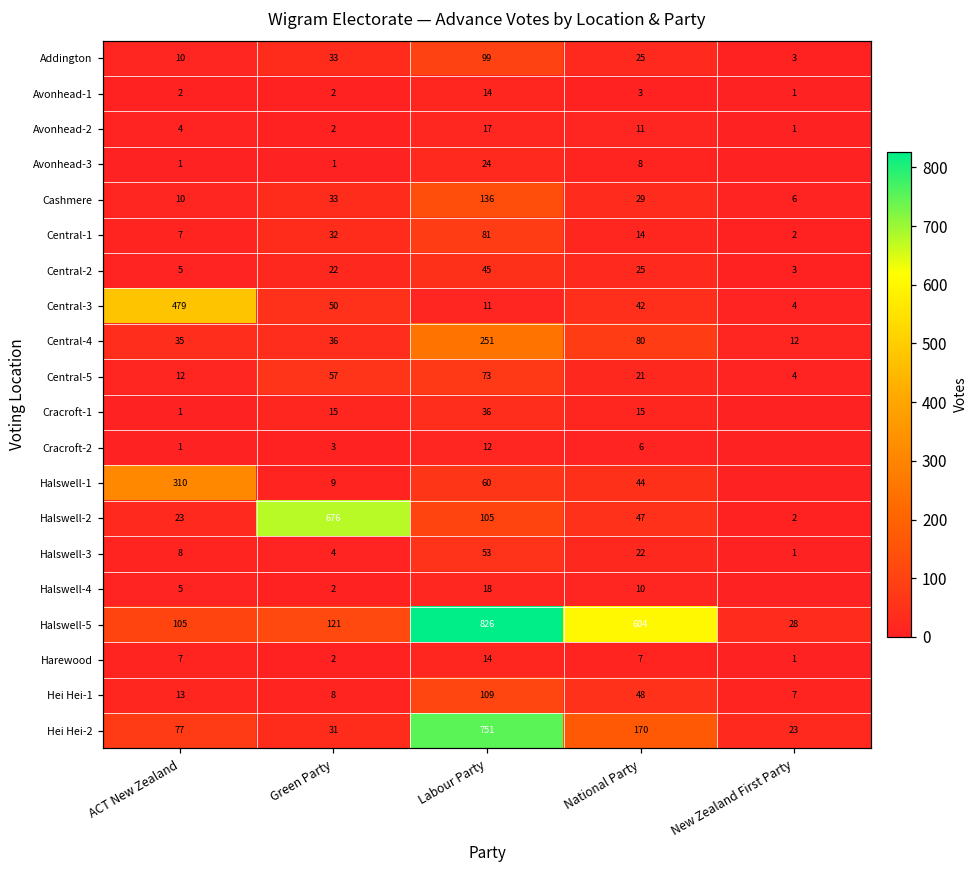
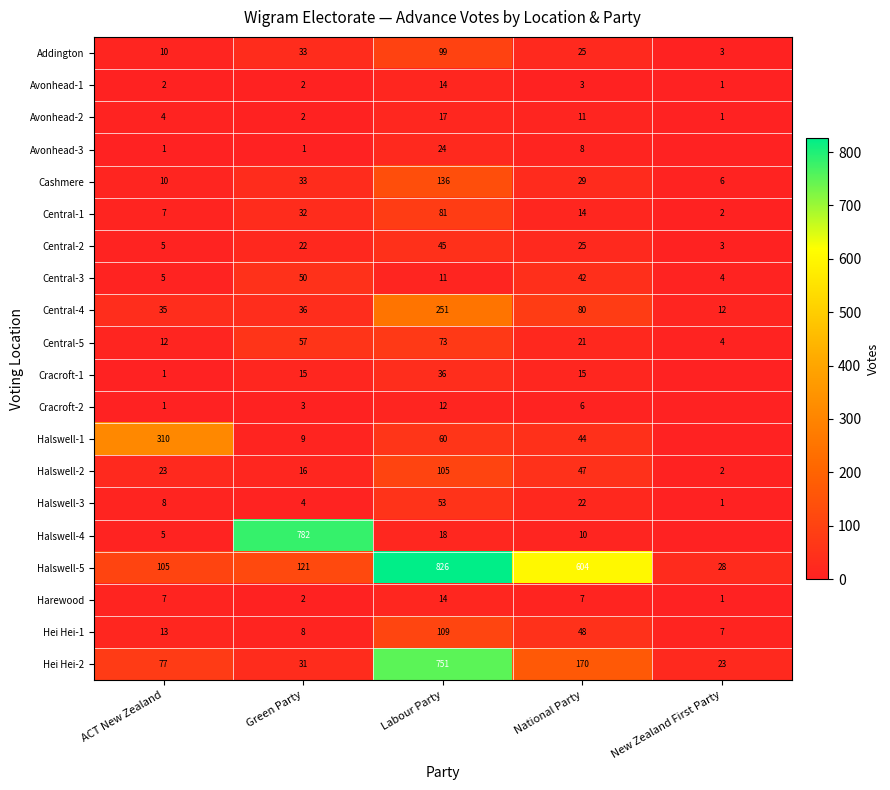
  {
    "Addington": {
      "ACT New Zealand": 10,
      "Green Party": 33,
      "Labour Party": 99,
      "National Party": 25,
      "New Zealand First Party": 3
    },
    "Avonhead-1": {
      "ACT New Zealand": 2,
      "Green Party": 2,
      "Labour Party": 14,
      "National Party": 3,
      "New Zealand First Party": 1
    },
    "Avonhead-2": {
      "ACT New Zealand": 4,
      "Green Party": 2,
      "Labour Party": 17,
      "National Party": 11,
      "New Zealand First Party": 1
    },
    "Avonhead-3": {
      "ACT New Zealand": 1,
      "Green Party": 1,
      "Labour Party": 24,
      "National Party": 8
    },
    "Cashmere": {
      "ACT New Zealand": 10,
      "Green Party": 33,
      "Labour Party": 136,
      "National Party": 29,
      "New Zealand First Party": 6
    },
    "Central-1": {
      "ACT New Zealand": 7,
      "Green Party": 32,
      "Labour Party": 81,
      "National Party": 14,
      "New Zealand First Party": 2
    },
    "Central-2": {
      "ACT New Zealand": 5,
      "Green Party": 22,
      "Labour Party": 45,
      "National Party": 25,
      "New Zealand First Party": 3
    },
    "Central-3": {
-     "ACT New Zealand": 479,
+     "ACT New Zealand": 5,
      "Green Party": 50,
      "Labour Party": 11,
      "National Party": 42,
      "New Zealand First Party": 4
    },
    "Central-4": {
      "ACT New Zealand": 35,
      "Green Party": 36,
      "Labour Party": 251,
      "National Party": 80,
      "New Zealand First Party": 12
    },
    "Central-5": {
      "ACT New Zealand": 12,
      "Green Party": 57,
      "Labour Party": 73,
      "National Party": 21,
      "New Zealand First Party": 4
    },
    "Cracroft-1": {
      "ACT New Zealand": 1,
      "Green Party": 15,
      "Labour Party": 36,
      "National Party": 15
    },
    "Cracroft-2": {
      "ACT New Zealand": 1,
      "Green Party": 3,
      "Labour Party": 12,
      "National Party": 6
    },
    "Halswell-1": {
      "ACT New Zealand": 310,
      "Green Party": 9,
      "Labour Party": 60,
      "National Party": 44
    },
    "Halswell-2": {
      "ACT New Zealand": 23,
-     "Green Party": 676,
+     "Green Party": 16,
      "Labour Party": 105,
      "National Party": 47,
      "New Zealand First Party": 2
    },
    "Halswell-3": {
      "ACT New Zealand": 8,
      "Green Party": 4,
      "Labour Party": 53,
      "National Party": 22,
      "New Zealand First Party": 1
    },
    "Halswell-4": {
      "ACT New Zealand": 5,
-     "Green Party": 2,
+     "Green Party": 782,
      "Labour Party": 18,
      "National Party": 10
    },
    "Halswell-5": {
      "ACT New Zealand": 105,
      "Green Party": 121,
      "Labour Party": 826,
      "National Party": 604,
      "New Zealand First Party": 28
    },
    "Harewood": {
      "ACT New Zealand": 7,
      "Green Party": 2,
      "Labour Party": 14,
      "National Party": 7,
      "New Zealand First Party": 1
    },
    "Hei Hei-1": {
      "ACT New Zealand": 13,
      "Green Party": 8,
      "Labour Party": 109,
      "National Party": 48,
      "New Zealand First Party": 7
    },
    "Hei Hei-2": {
      "ACT New Zealand": 77,
      "Green Party": 31,
      "Labour Party": 751,
      "National Party": 170,
      "New Zealand First Party": 23
    }
  }
